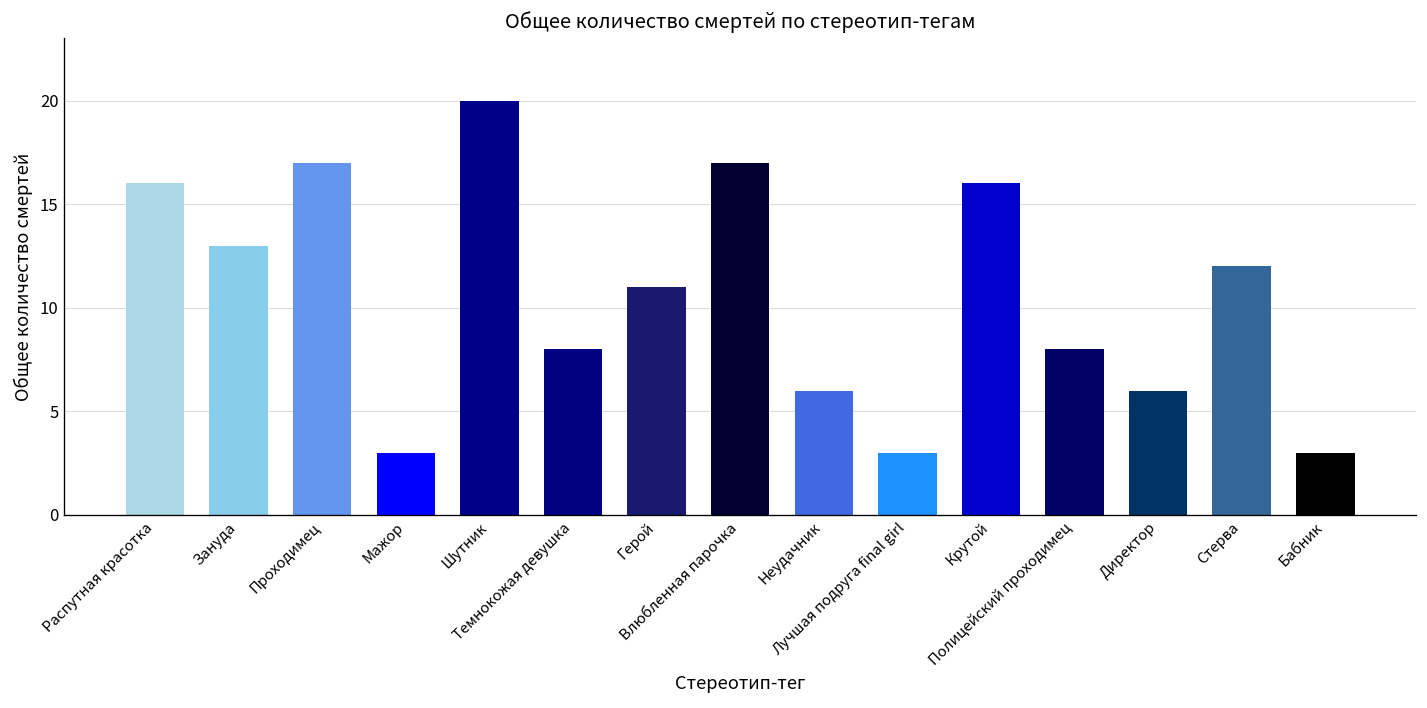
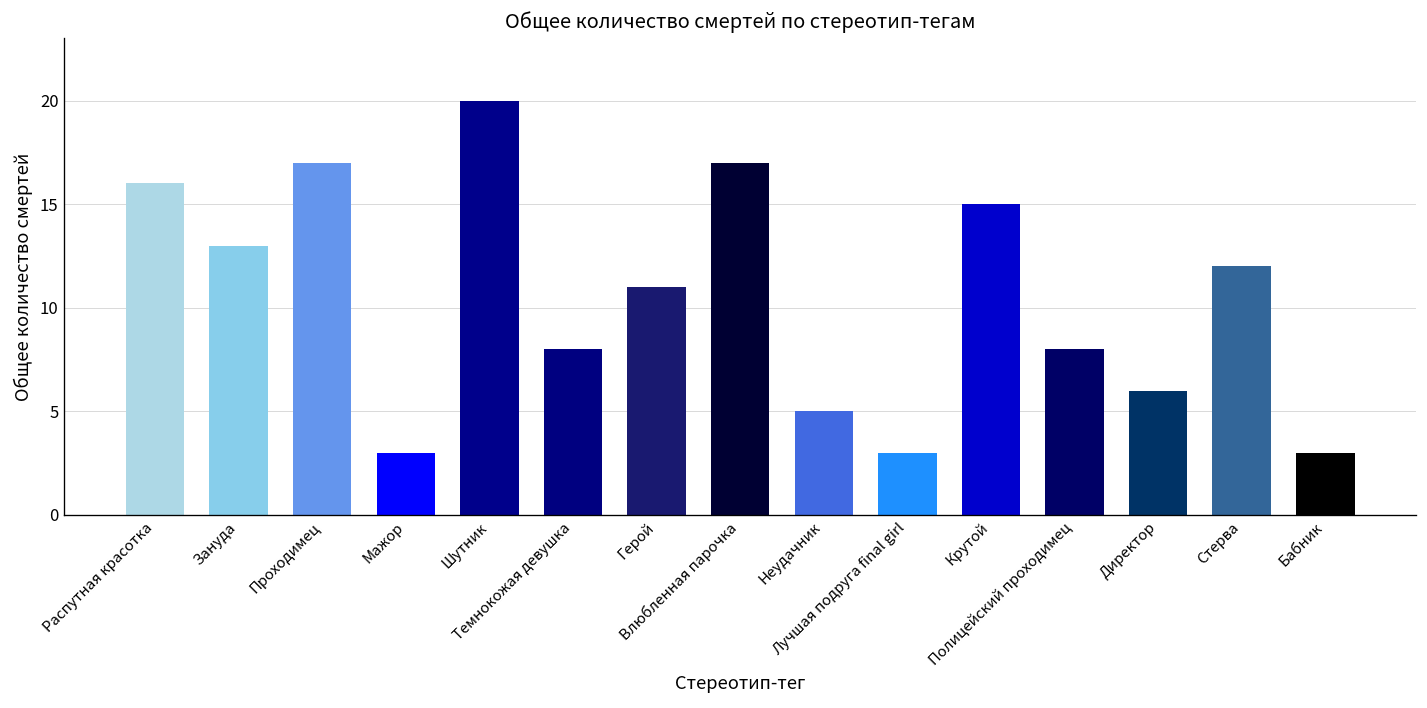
  {
    "Распутная красотка": 16,
    "Зануда": 13,
    "Проходимец": 17,
    "Мажор": 3,
    "Шутник": 20,
    "Темнокожая девушка": 8,
    "Герой": 11,
    "Влюбленная парочка": 17,
-   "Неудачник": 6,
+   "Неудачник": 5,
    "Лучшая подруга final girl": 3,
-   "Крутой": 16,
+   "Крутой": 15,
    "Полицейский проходимец": 8,
    "Директор": 6,
    "Стерва": 12,
    "Бабник": 3
  }
